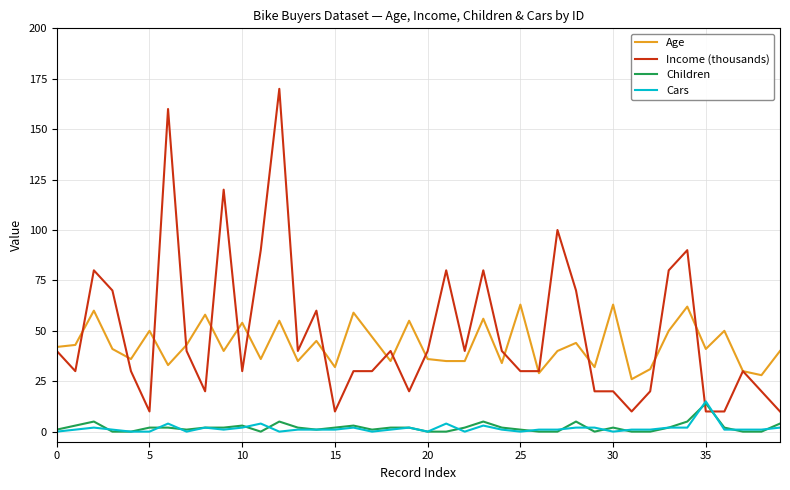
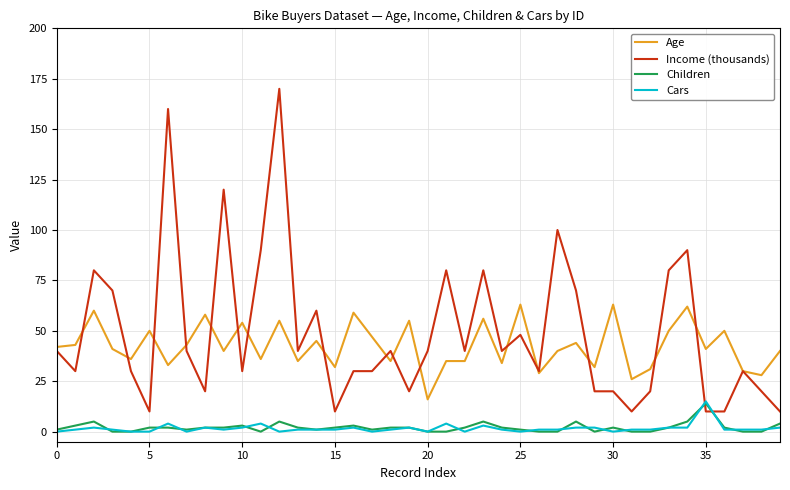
  {
    "Age": {
      "0": 42,
      "5": 50,
      "10": 54,
      "15": 32,
-     "20": 36,
+     "20": 16,
      "25": 63,
      "30": 63,
      "35": 41
    },
    "Income (thousands)": {
      "0": 40,
      "5": 10,
      "10": 30,
      "15": 10,
      "20": 40,
-     "25": 30,
+     "25": 48,
      "30": 20,
      "35": 10
    },
    "Children": {
      "5": 2,
      "30": 2
    },
    "Cars": {
      "5": 0,
      "30": 0
    }
  }
